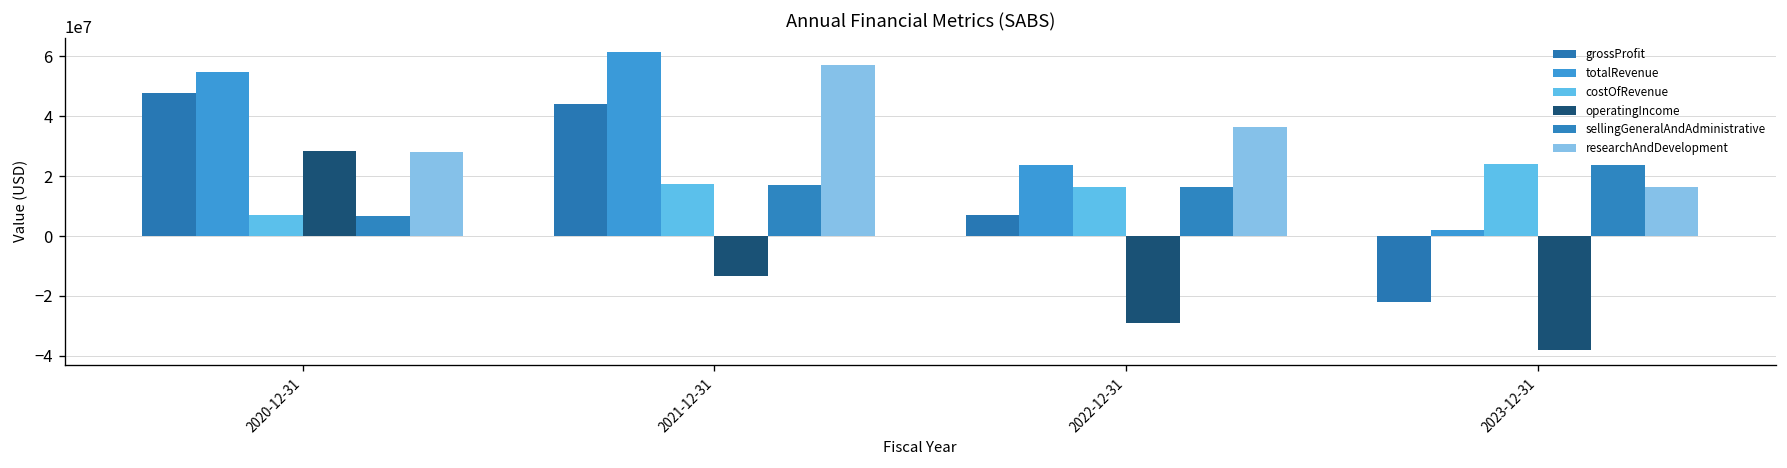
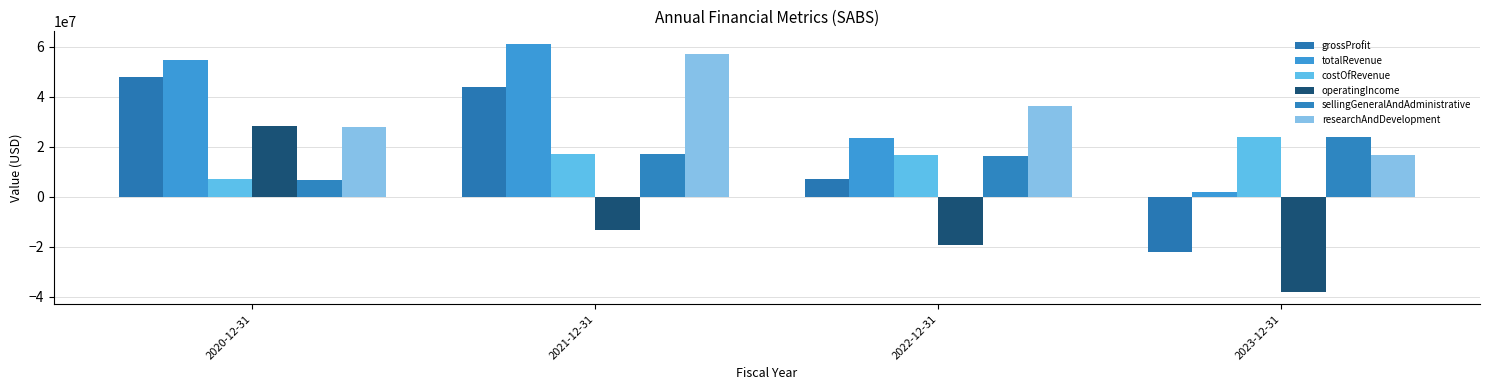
  {
    "operatingIncome": {
      "2020-12-31": 28000000,
      "2021-12-31": -13000000,
-     "2022-12-31": -29000000,
+     "2022-12-31": -19000000,
      "2023-12-31": -38000000
    }
  }
